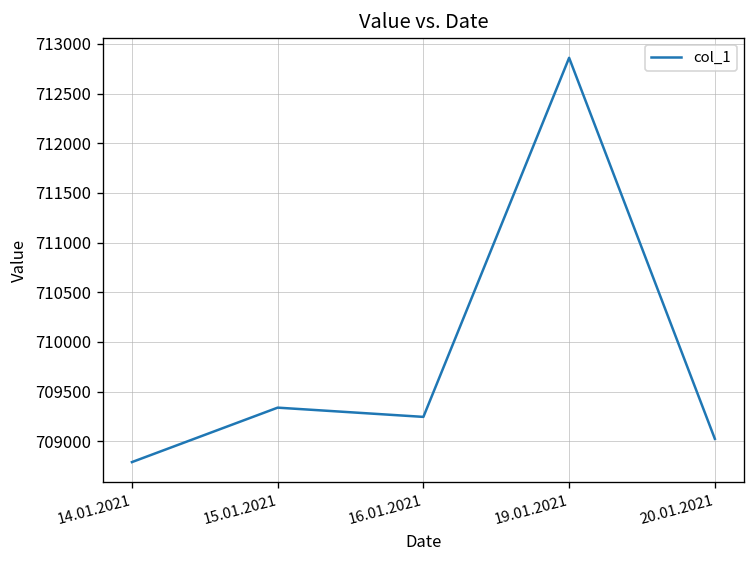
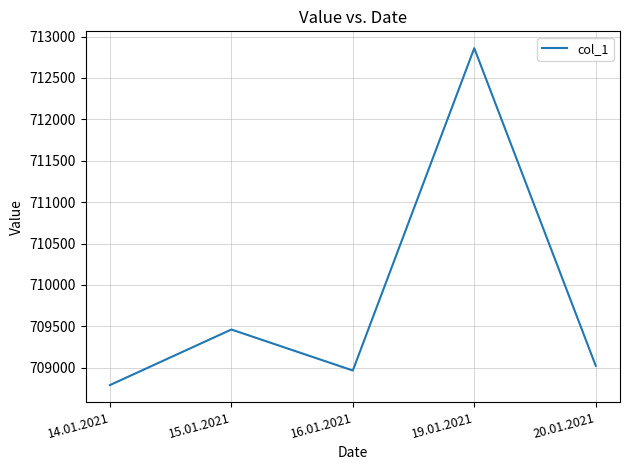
  {
    "14.01.2021": 708800,
-   "15.01.2021": 709300,
-   "16.01.2021": 709200,
+   "15.01.2021": 709500,
+   "16.01.2021": 709000,
    "19.01.2021": 712900,
    "20.01.2021": 709000
  }
